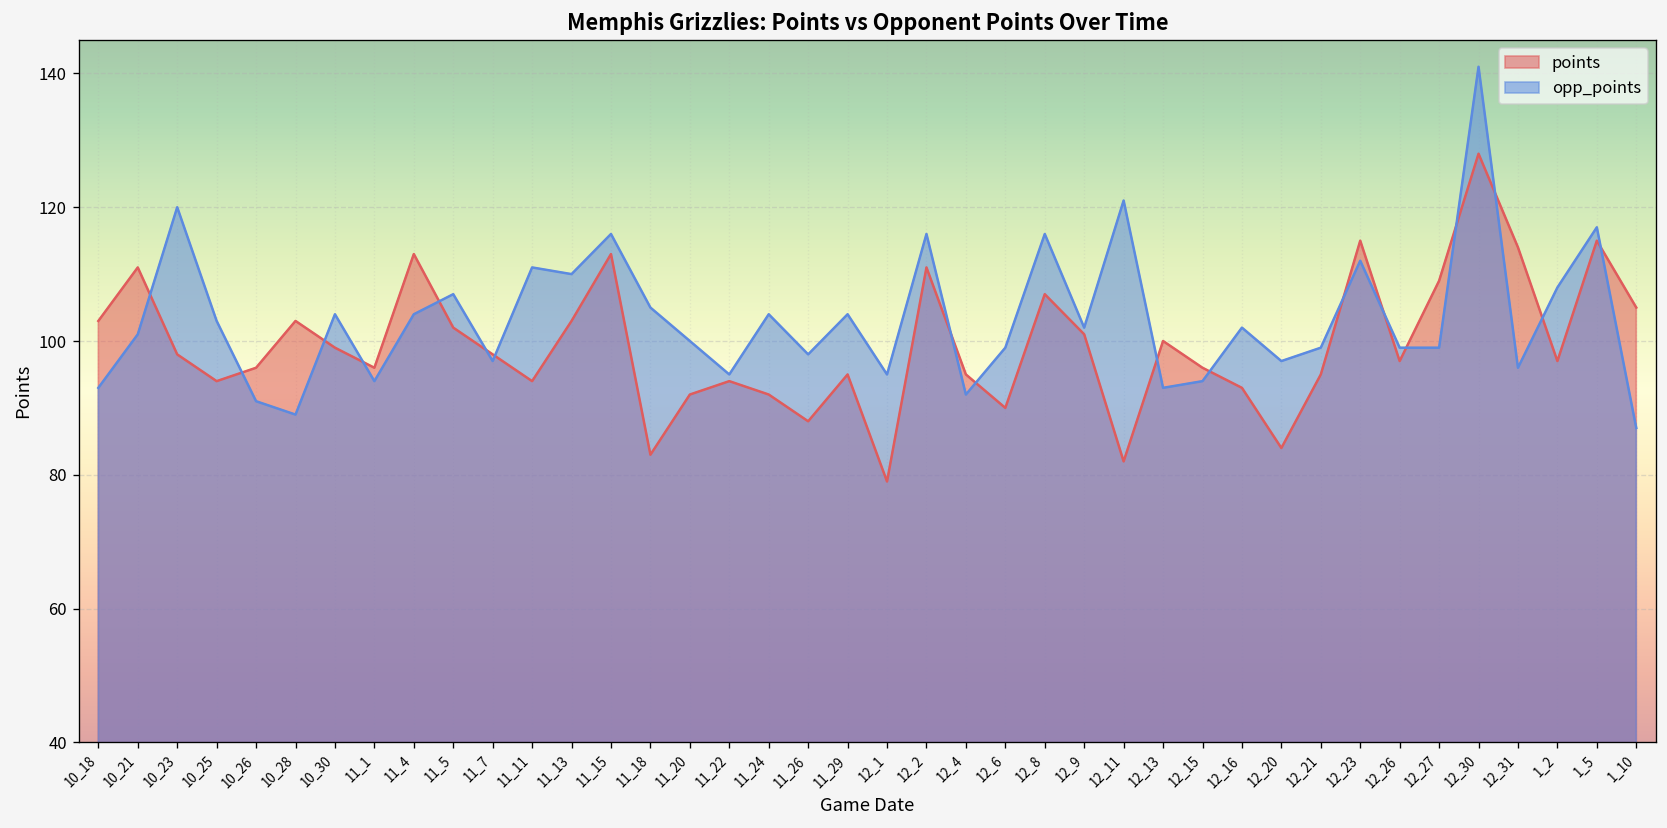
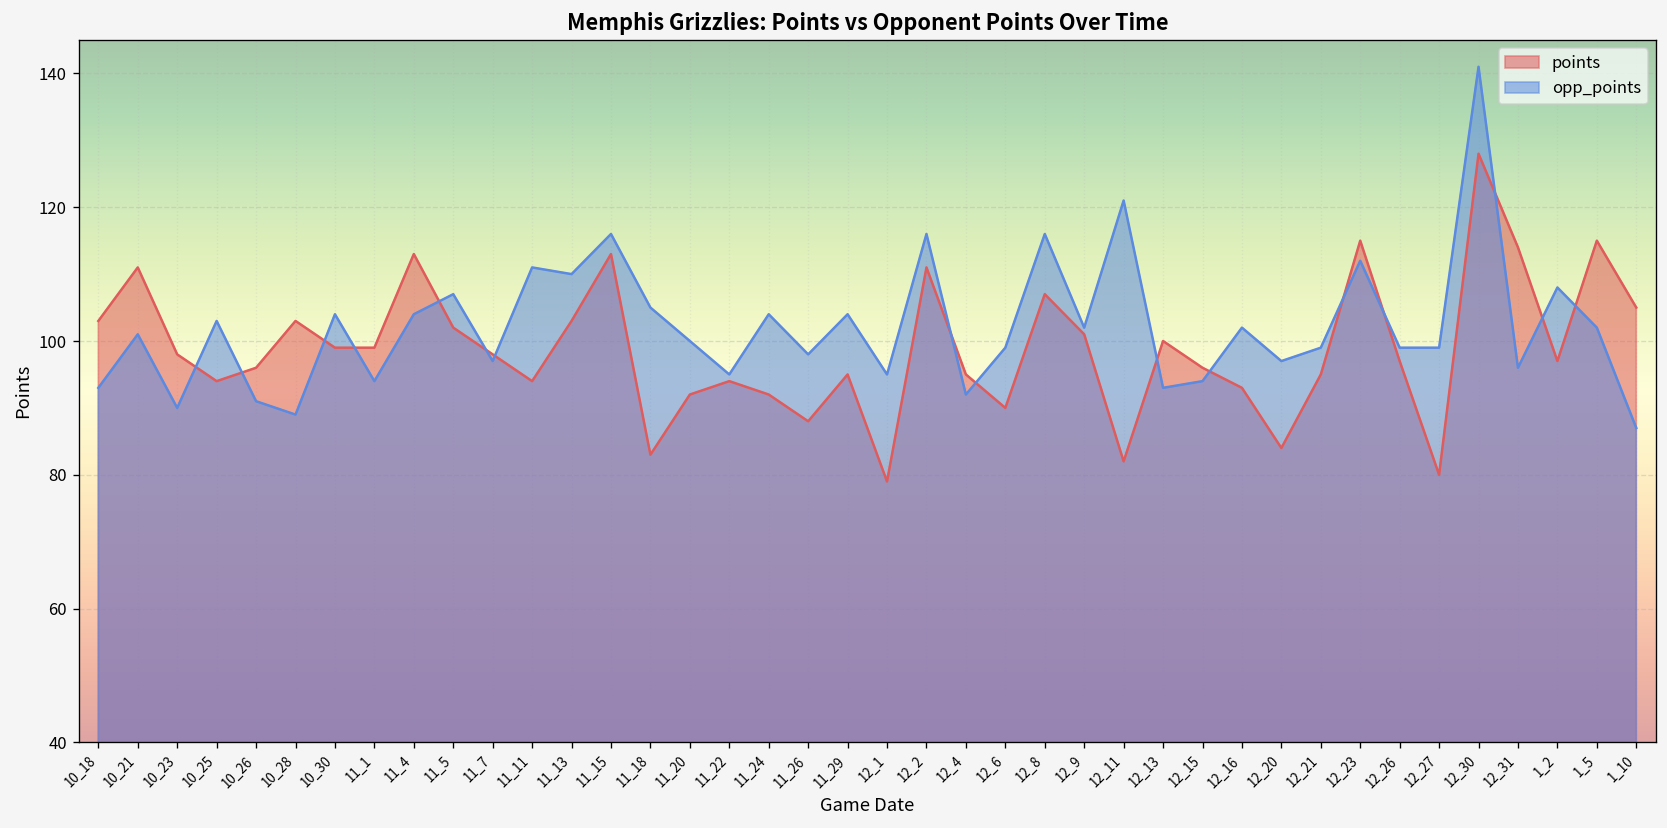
  {
    "points": {
      "10_18": 103,
      "10_21": 111,
      "10_23": 98,
      "10_25": 94,
      "10_26": 96,
      "10_28": 103,
      "10_30": 99,
-     "11_1": 96,
+     "11_1": 99,
      "11_4": 113,
      "11_5": 102,
      "11_7": 98,
      "11_11": 94,
      "11_13": 103,
      "11_15": 113,
      "11_18": 83,
      "11_20": 92,
      "11_22": 94,
      "11_24": 92,
      "11_26": 88,
      "11_29": 95,
      "12_1": 79,
      "12_2": 111,
      "12_4": 95,
      "12_6": 90,
      "12_8": 107,
      "12_9": 101,
      "12_11": 82,
      "12_13": 100,
      "12_15": 96,
      "12_16": 93,
      "12_20": 84,
      "12_21": 95,
      "12_23": 115,
      "12_26": 97,
-     "12_27": 109,
+     "12_27": 80,
      "12_30": 128,
      "12_31": 114,
      "1_2": 97,
      "1_5": 115,
      "1_10": 105
    },
    "opp_points": {
      "10_18": 93,
      "10_21": 101,
-     "10_23": 120,
+     "10_23": 90,
      "10_25": 103,
      "10_26": 91,
      "10_28": 89,
      "10_30": 104,
      "11_1": 94,
      "11_4": 104,
      "11_5": 107,
      "11_7": 97,
      "11_11": 111,
      "11_13": 110,
      "11_15": 116,
      "11_18": 105,
      "11_20": 100,
      "11_22": 95,
      "11_24": 104,
      "11_26": 98,
      "11_29": 104,
      "12_1": 95,
      "12_2": 116,
      "12_4": 92,
      "12_6": 99,
      "12_8": 116,
      "12_9": 102,
      "12_11": 121,
      "12_13": 93,
      "12_15": 94,
      "12_16": 102,
      "12_20": 97,
      "12_21": 99,
      "12_23": 112,
      "12_26": 99,
      "12_27": 99,
      "12_30": 141,
      "12_31": 96,
      "1_2": 108,
-     "1_5": 117,
+     "1_5": 102,
      "1_10": 87
    }
  }
